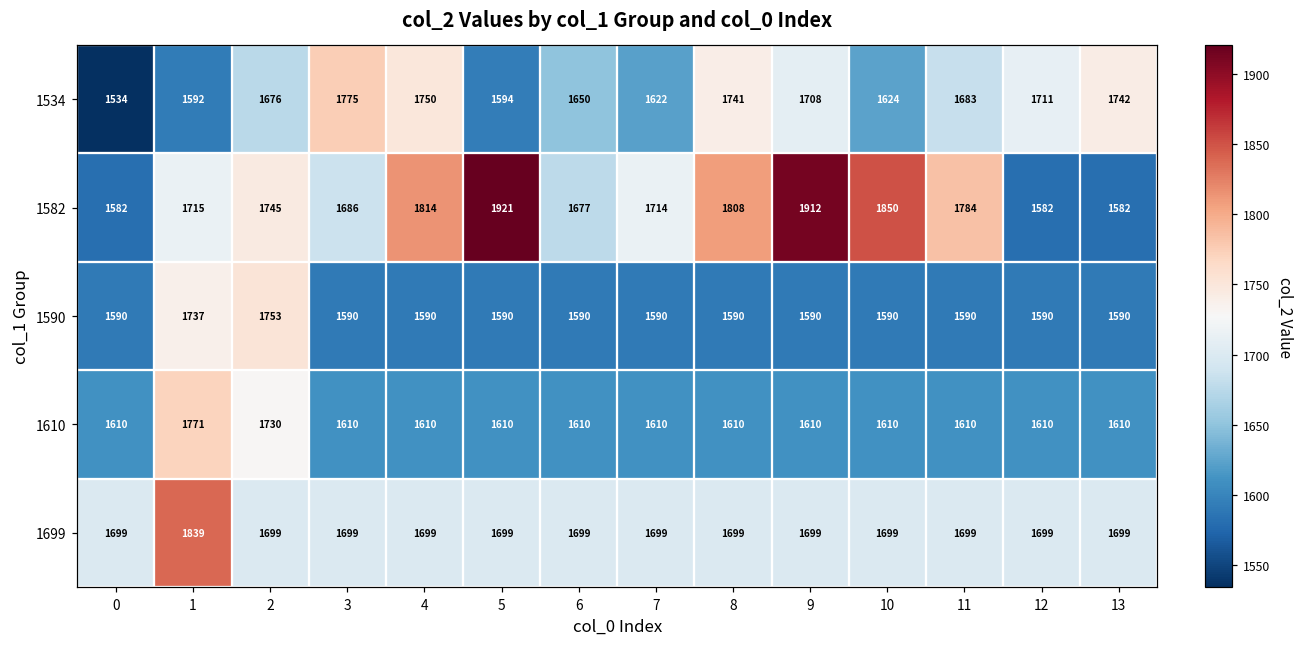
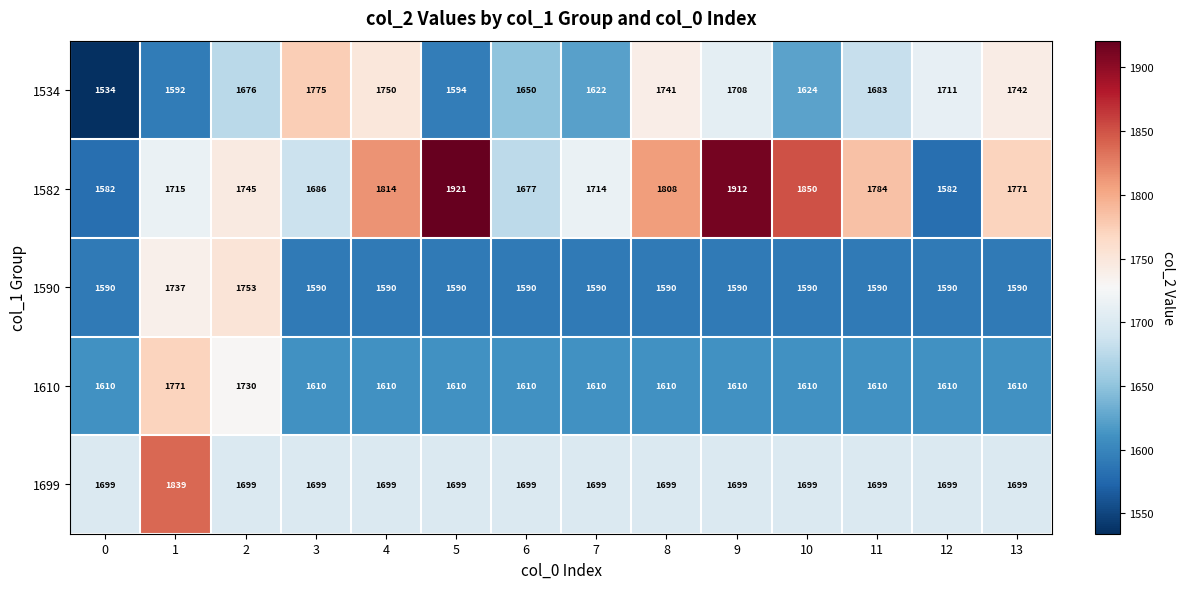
  {
    "1534": {
      "0": 1534,
      "1": 1592,
      "2": 1676,
      "3": 1775,
      "4": 1750,
      "5": 1594,
      "6": 1650,
      "7": 1622,
      "8": 1741,
      "9": 1708,
      "10": 1624,
      "11": 1683,
      "12": 1711,
      "13": 1742
    },
    "1582": {
      "0": 1582,
      "1": 1715,
      "2": 1745,
      "3": 1686,
      "4": 1814,
      "5": 1921,
      "6": 1677,
      "7": 1714,
      "8": 1808,
      "9": 1912,
      "10": 1850,
      "11": 1784,
      "12": 1582,
-     "13": 1582
+     "13": 1771
    },
    "1590": {
      "0": 1590,
      "1": 1737,
      "2": 1753,
      "3": 1590,
      "4": 1590,
      "5": 1590,
      "6": 1590,
      "7": 1590,
      "8": 1590,
      "9": 1590,
      "10": 1590,
      "11": 1590,
      "12": 1590,
      "13": 1590
    },
    "1610": {
      "0": 1610,
      "1": 1771,
      "2": 1730,
      "3": 1610,
      "4": 1610,
      "5": 1610,
      "6": 1610,
      "7": 1610,
      "8": 1610,
      "9": 1610,
      "10": 1610,
      "11": 1610,
      "12": 1610,
      "13": 1610
    },
    "1699": {
      "0": 1699,
      "1": 1839,
      "2": 1699,
      "3": 1699,
      "4": 1699,
      "5": 1699,
      "6": 1699,
      "7": 1699,
      "8": 1699,
      "9": 1699,
      "10": 1699,
      "11": 1699,
      "12": 1699,
      "13": 1699
    }
  }
